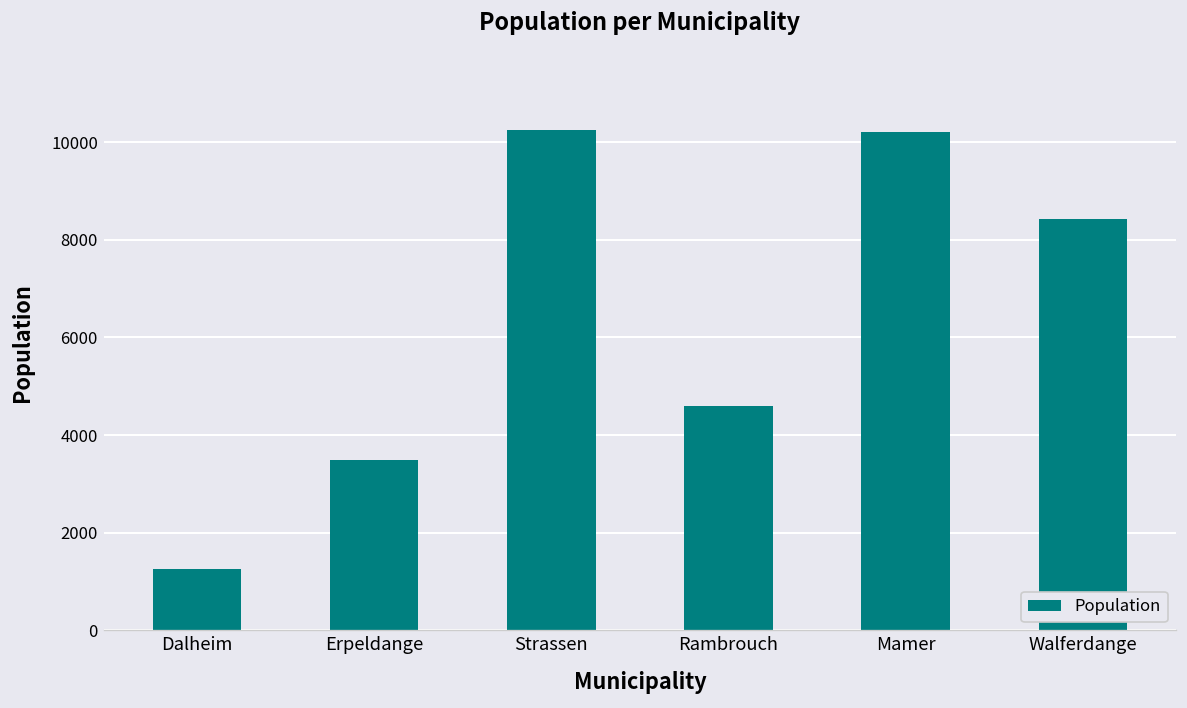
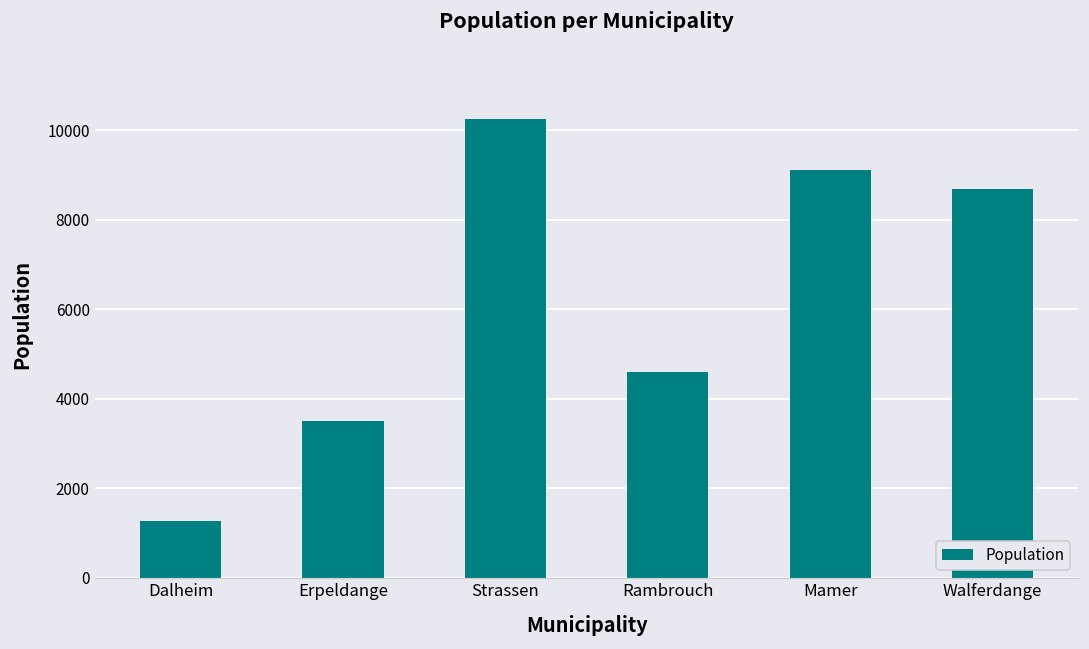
  {
    "Dalheim": 1300,
    "Erpeldange": 3500,
    "Strassen": 10200,
    "Rambrouch": 4600,
-   "Mamer": 10200,
-   "Walferdange": 8400
+   "Mamer": 9100,
+   "Walferdange": 8700
  }
